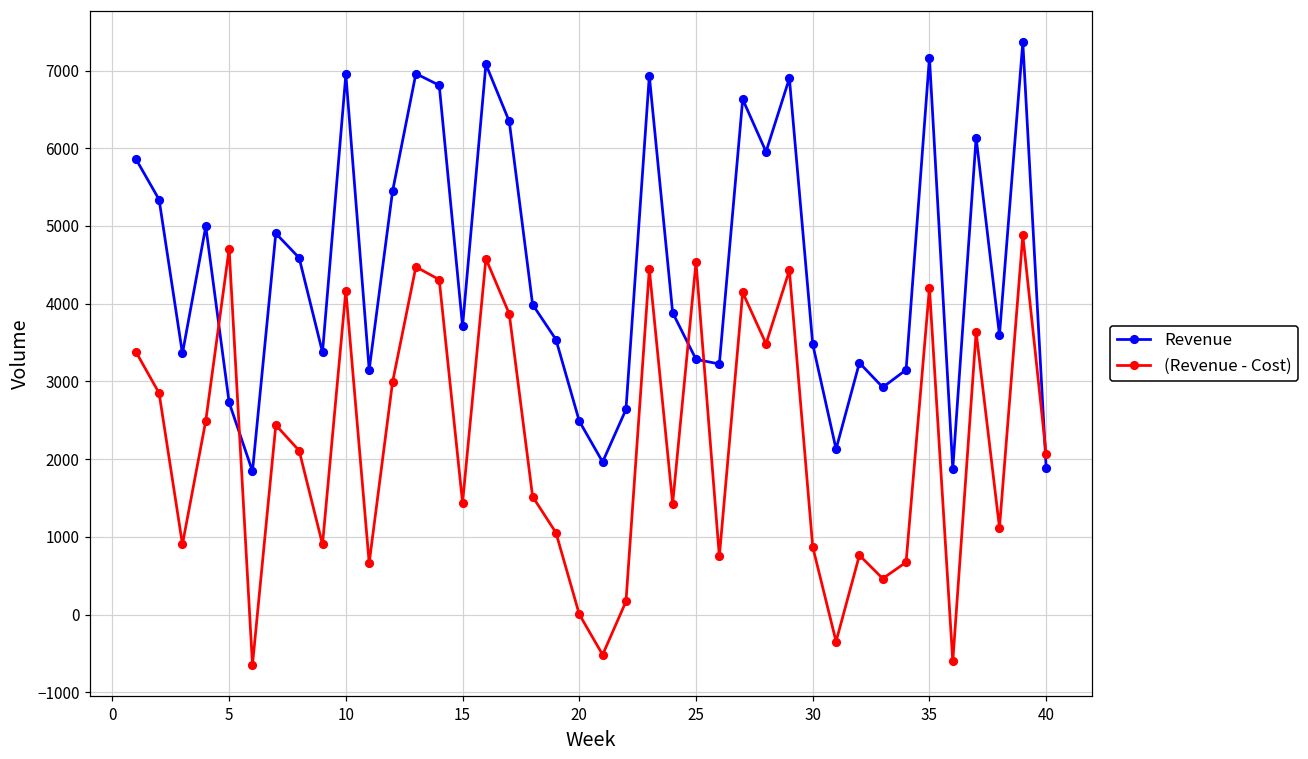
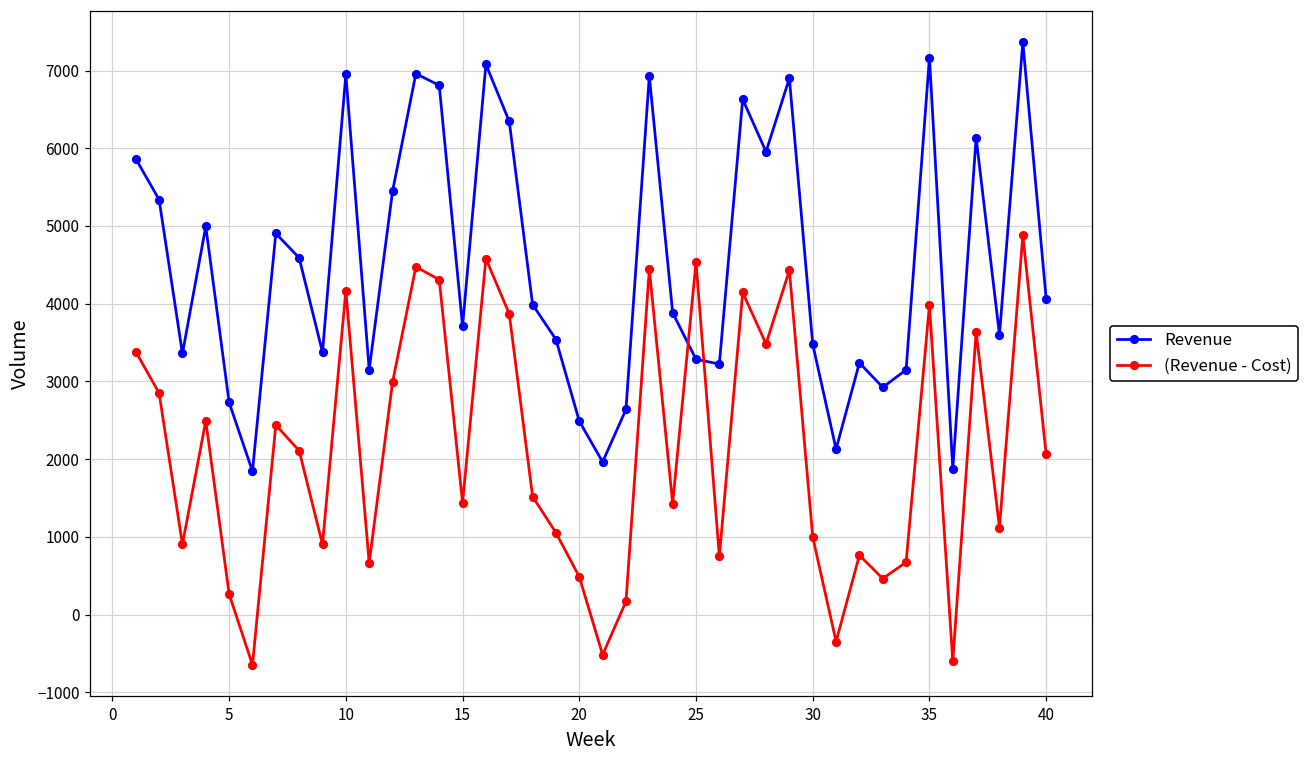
  {
    "Revenue": {
      "5": 2700,
      "10": 6900,
      "15": 3700,
      "20": 2500,
      "25": 3300,
      "30": 3500,
      "35": 7200,
-     "40": 1900
+     "40": 4100
    },
    "(Revenue - Cost)": {
-     "5": 4700,
+     "5": 300,
      "10": 4200,
      "15": 1400,
-     "20": 0,
+     "20": 500,
      "25": 4500,
-     "30": 900,
-     "35": 4200,
+     "30": 1000,
+     "35": 4000,
      "40": 2100
    }
  }
